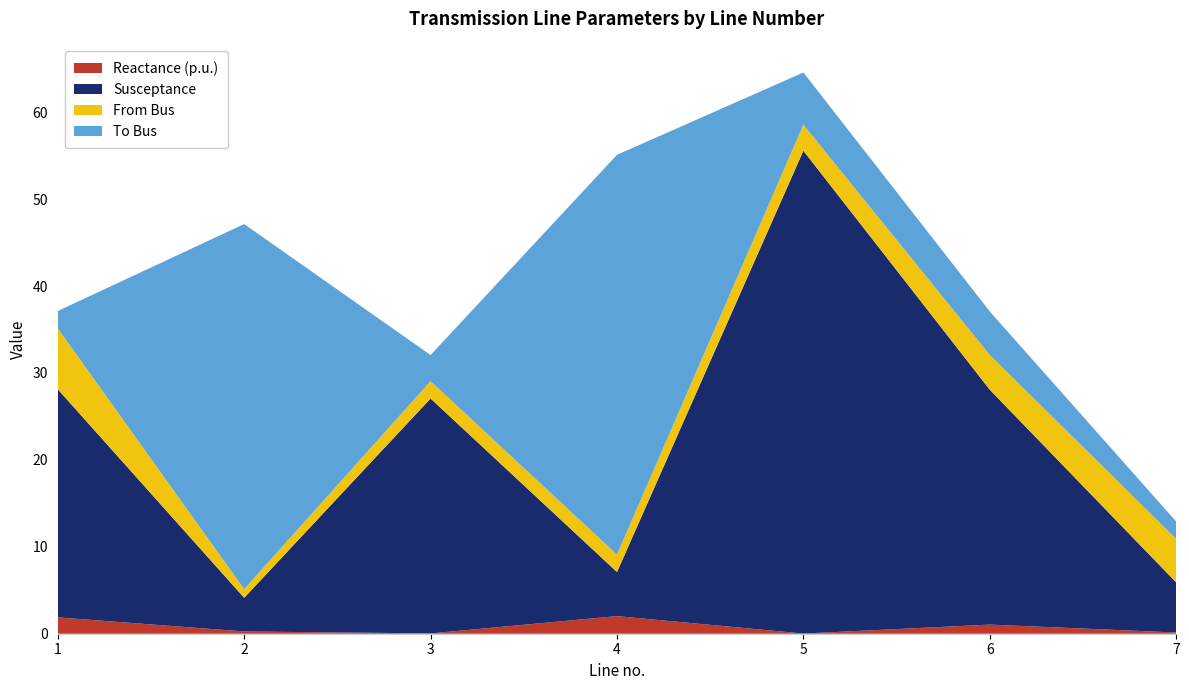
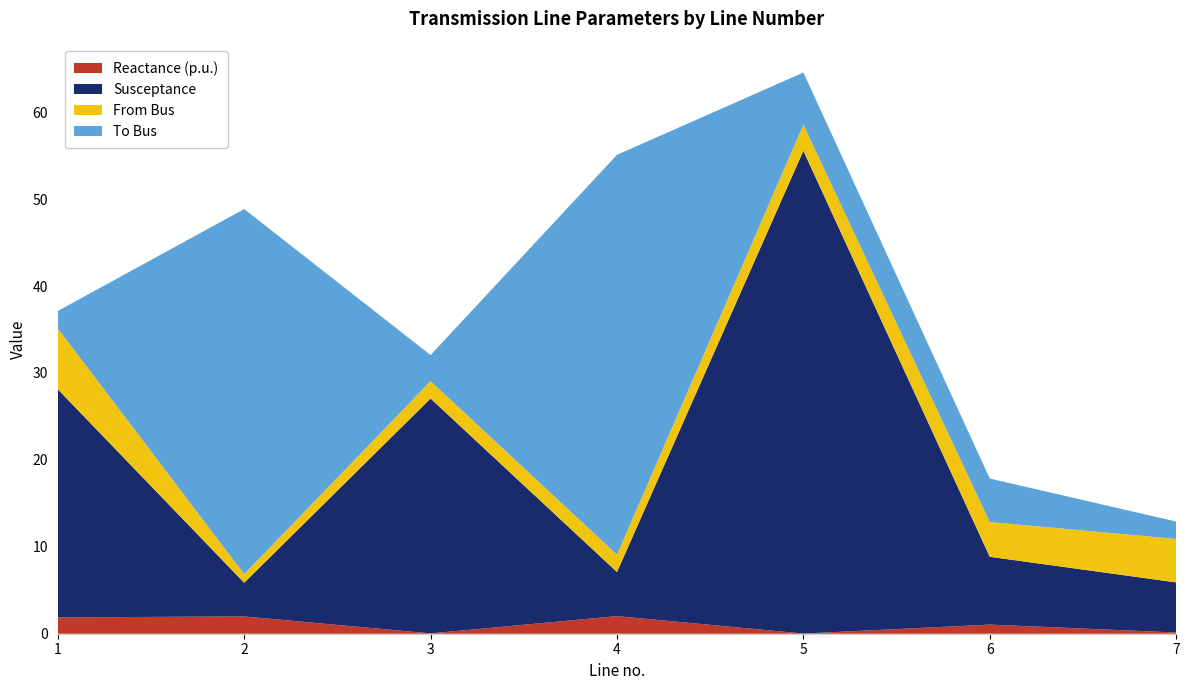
  {
    "Reactance (p.u.)": {
-     "2": 0
+     "2": 2
    },
    "Susceptance": {
-     "6": 27
+     "6": 8
    },
    "To Bus": {
      "1": 2,
      "2": 42,
      "3": 3,
      "4": 46,
      "5": 6,
      "6": 5,
      "7": 2
    }
  }
